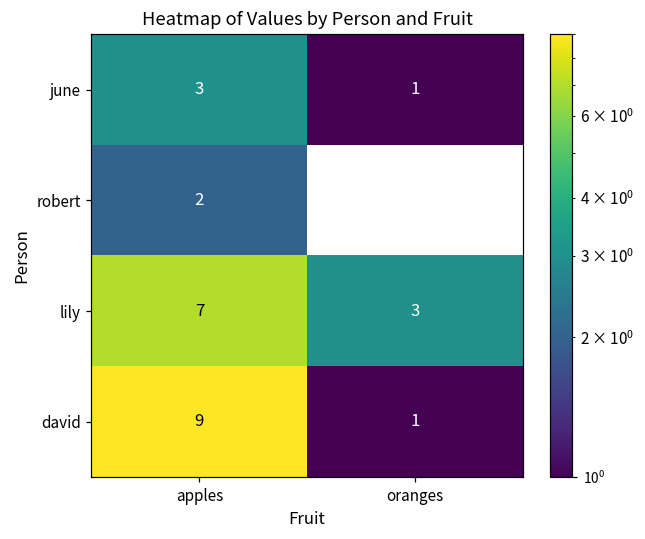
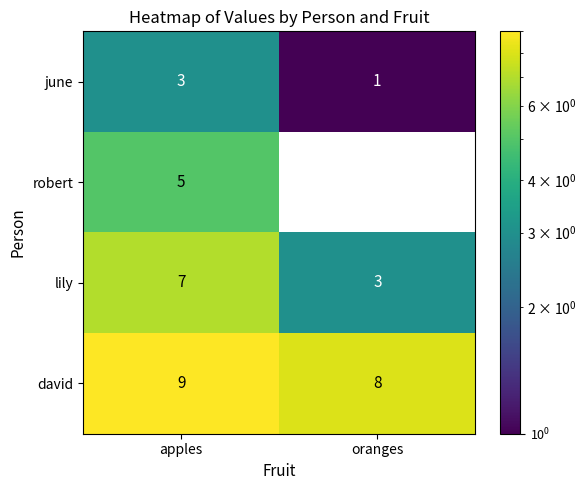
  {
    "june": {
      "apples": 3,
      "oranges": 1
    },
    "robert": {
-     "apples": 2
+     "apples": 5
    },
    "lily": {
      "apples": 7,
      "oranges": 3
    },
    "david": {
      "apples": 9,
-     "oranges": 1
+     "oranges": 8
    }
  }
